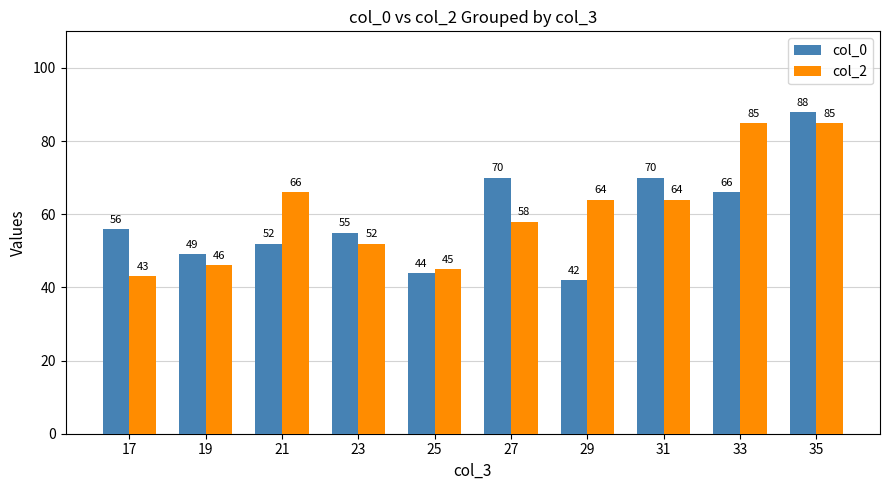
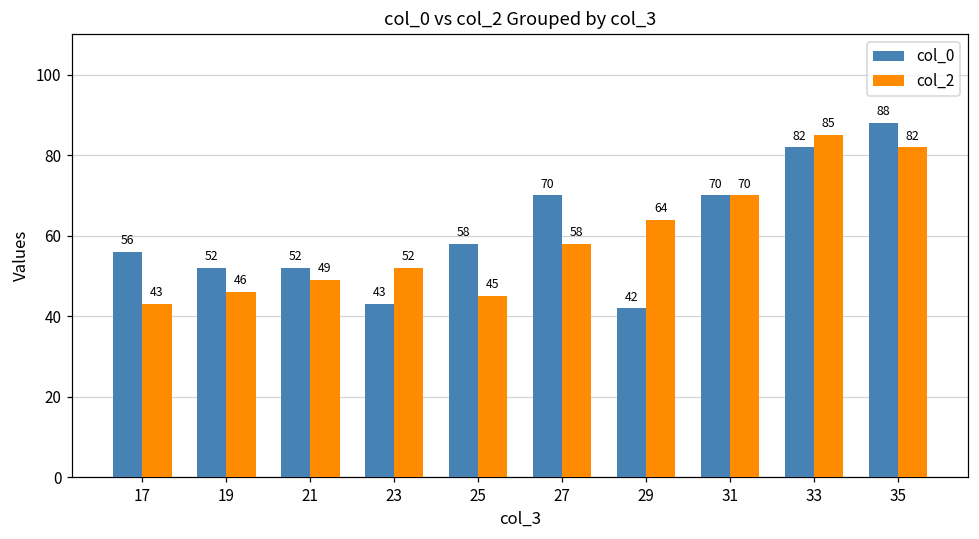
  {
    "col_0": {
      "17": 56,
-     "19": 49,
+     "19": 52,
      "21": 52,
-     "23": 55,
-     "25": 44,
+     "23": 43,
+     "25": 58,
      "27": 70,
      "29": 42,
      "31": 70,
-     "33": 66,
+     "33": 82,
      "35": 88
    },
    "col_2": {
      "17": 43,
      "19": 46,
-     "21": 66,
+     "21": 49,
      "23": 52,
      "25": 45,
      "27": 58,
      "29": 64,
-     "31": 64,
+     "31": 70,
      "33": 85,
-     "35": 85
+     "35": 82
    }
  }
